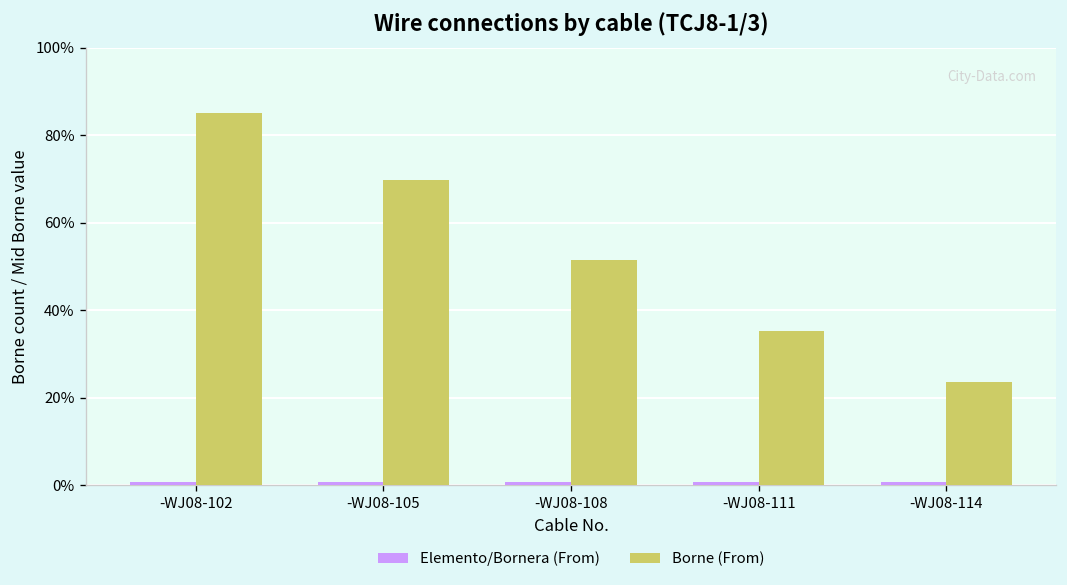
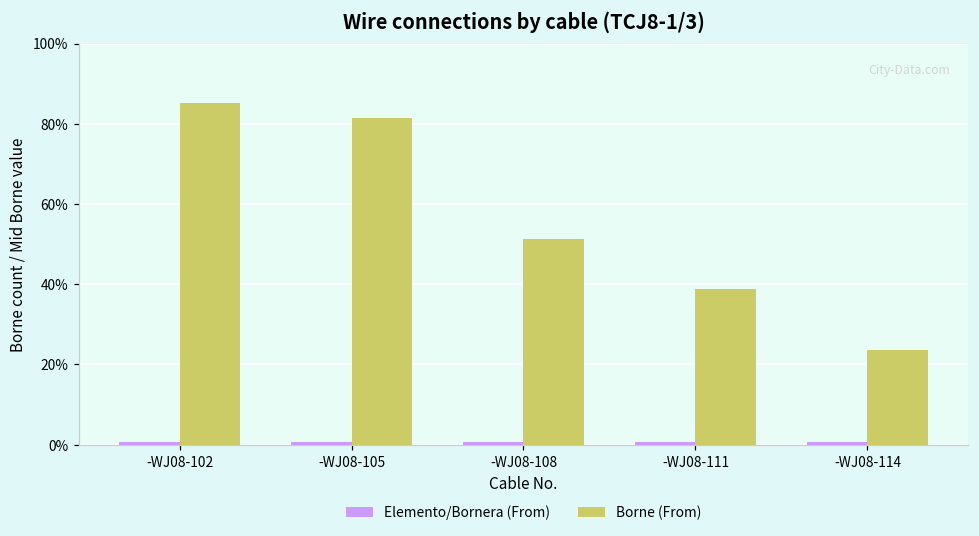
  {
    "Elemento/Bornera (From)": {
      "-WJ08-102": "1%",
      "-WJ08-105": "1%",
      "-WJ08-108": "1%",
      "-WJ08-111": "1%",
      "-WJ08-114": "1%"
    },
    "Borne (From)": {
      "-WJ08-102": "85%",
-     "-WJ08-105": "70%",
+     "-WJ08-105": "81%",
      "-WJ08-108": "51%",
-     "-WJ08-111": "35%",
+     "-WJ08-111": "39%",
      "-WJ08-114": "24%"
    }
  }
